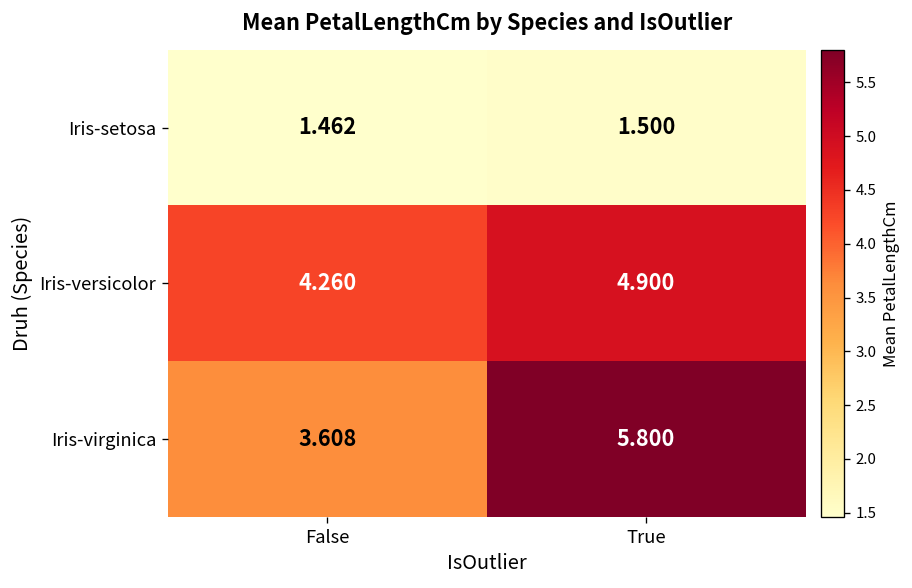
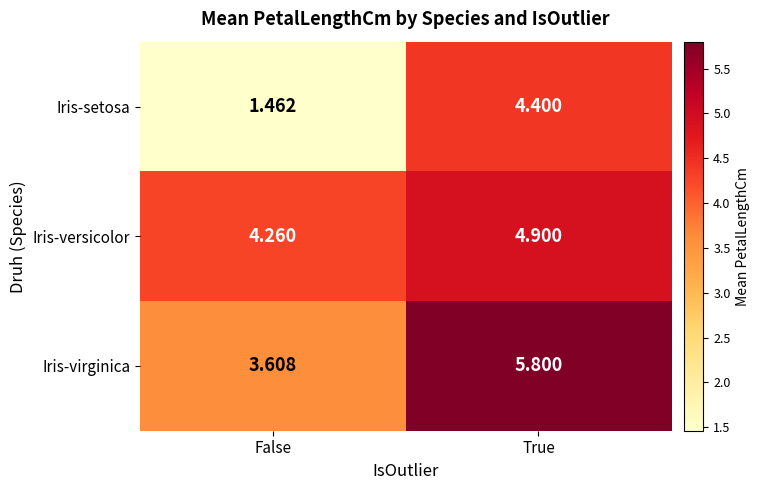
  {
    "Iris-setosa": {
      "False": 1.462,
-     "True": 1.500
+     "True": 4.400
    },
    "Iris-versicolor": {
      "False": 4.260,
      "True": 4.900
    },
    "Iris-virginica": {
      "False": 3.608,
      "True": 5.800
    }
  }
